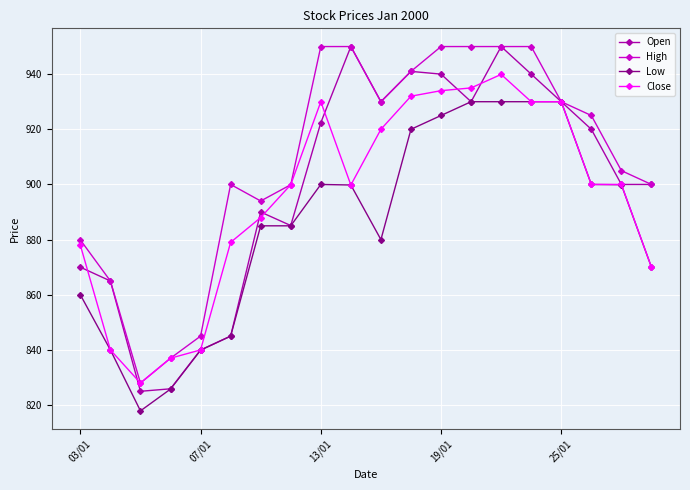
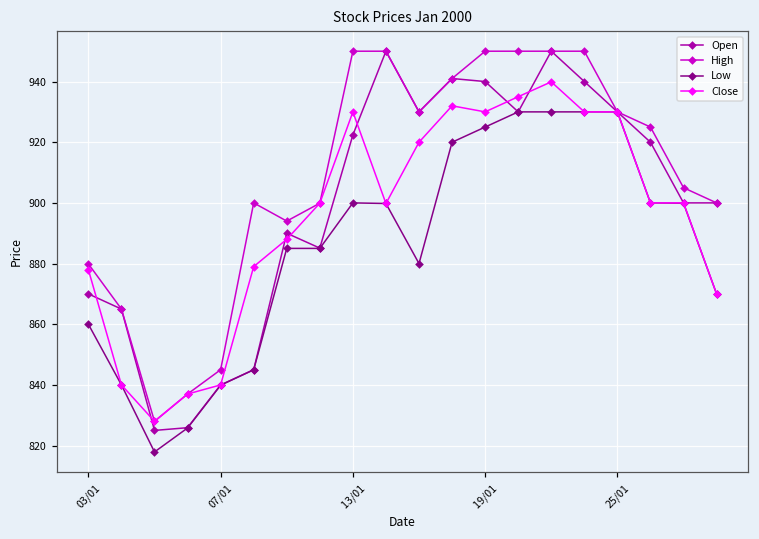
  {
    "Close": {
      "03/01": 878,
      "13/01": 930,
-     "19/01": 934
+     "19/01": 930
    }
  }
